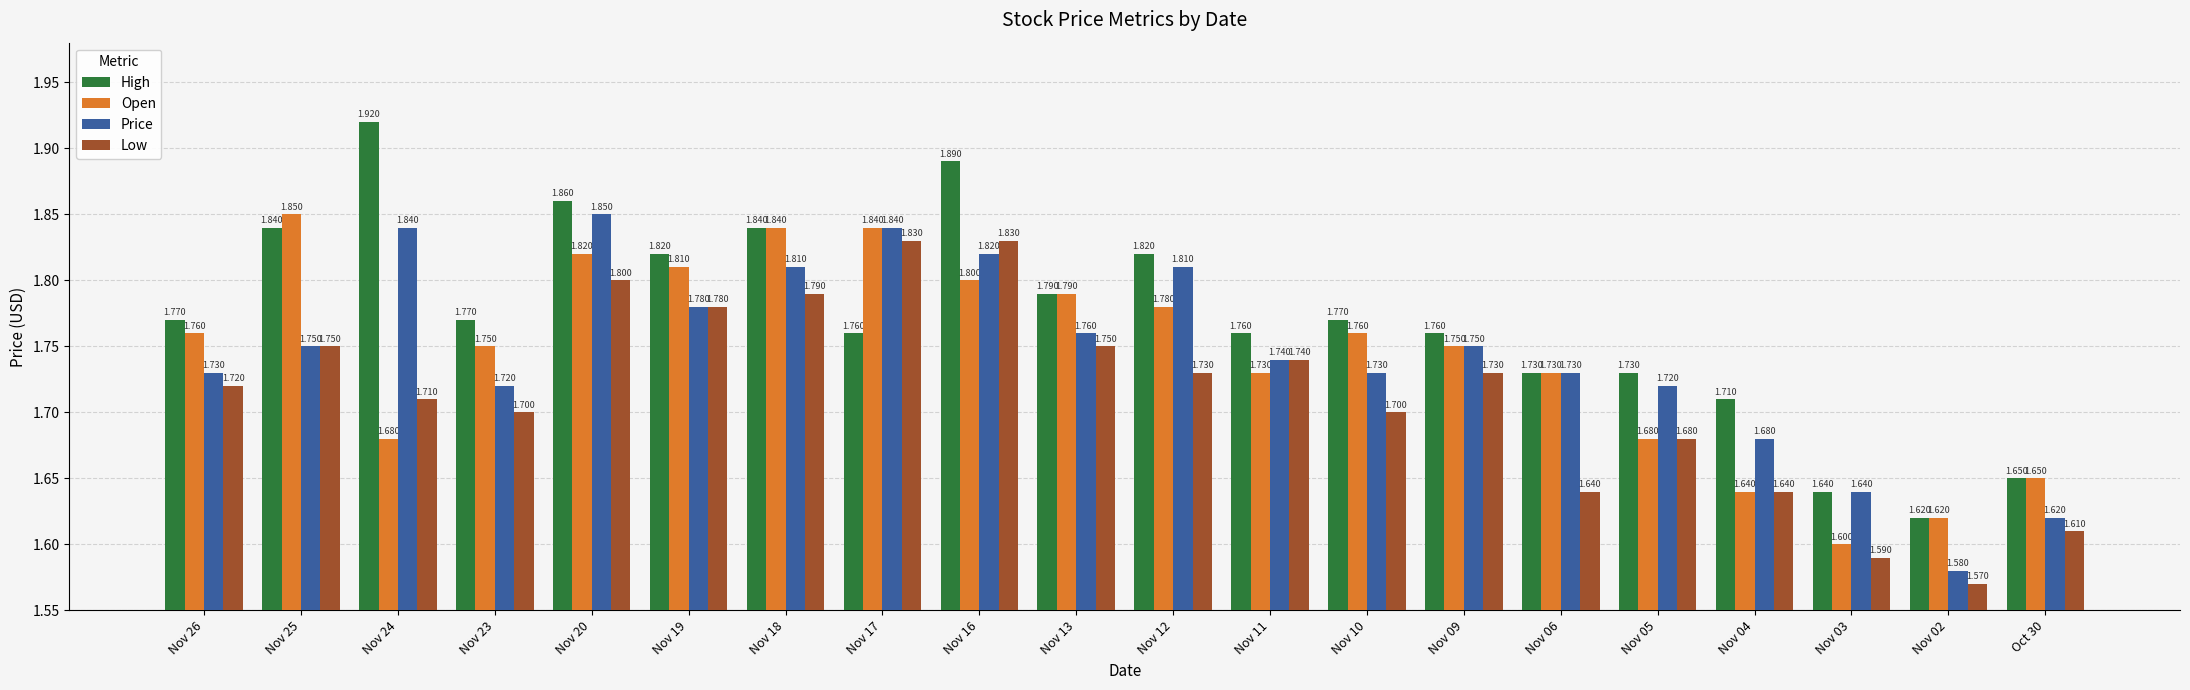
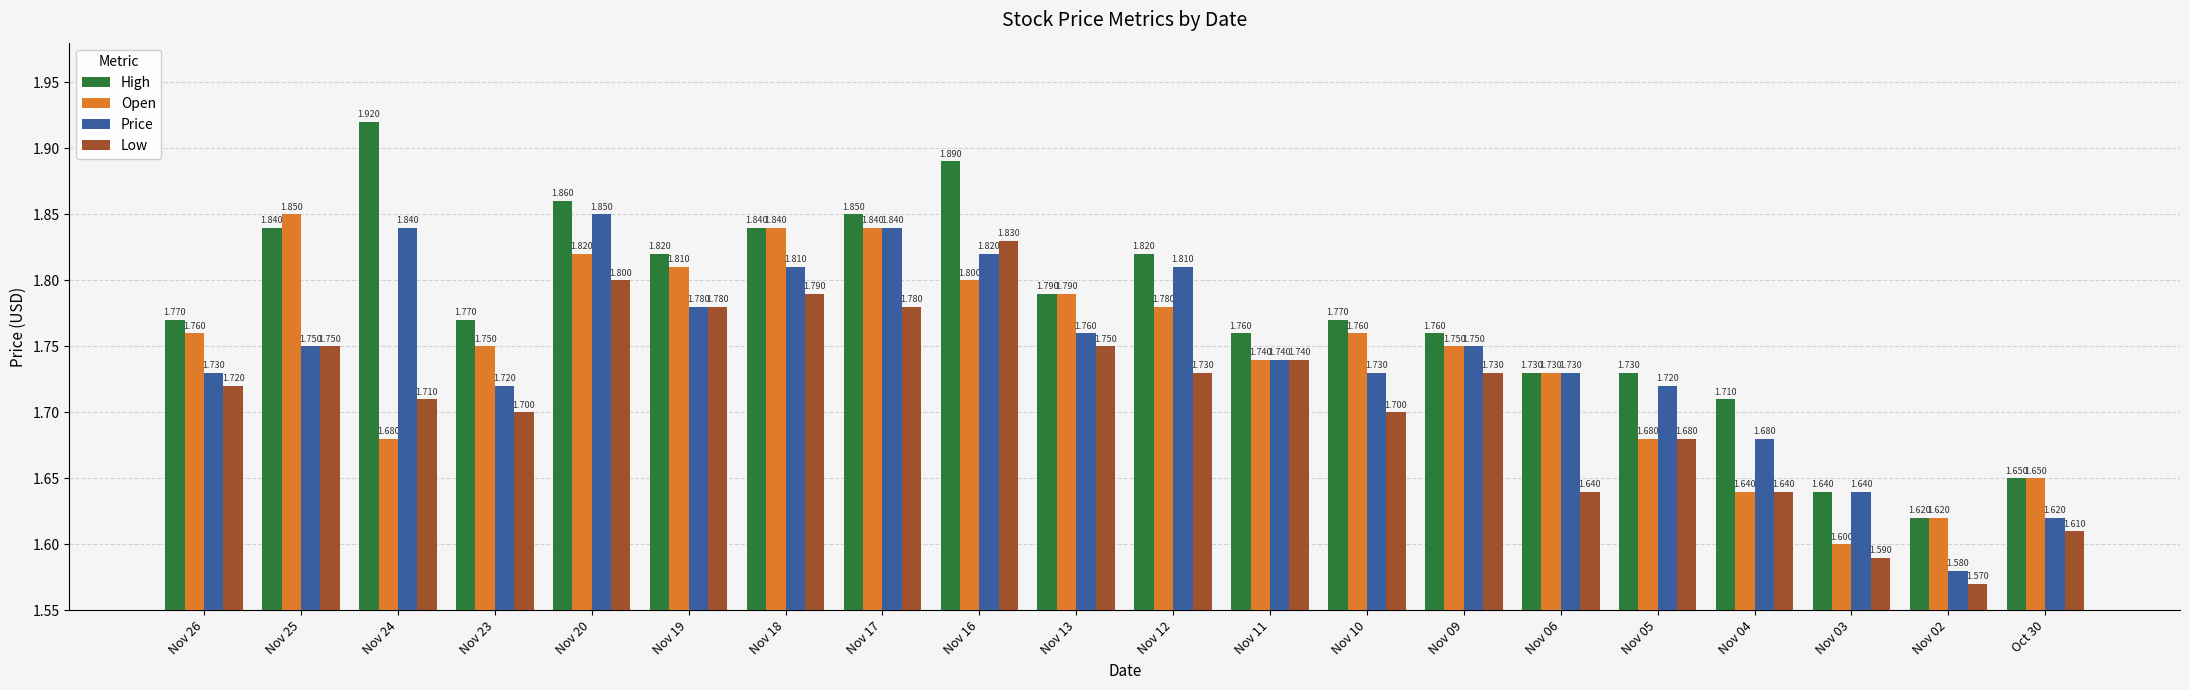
  {
    "High": {
      "Nov 26": 1.770,
      "Nov 25": 1.840,
      "Nov 24": 1.920,
      "Nov 23": 1.770,
      "Nov 20": 1.860,
      "Nov 19": 1.820,
      "Nov 18": 1.840,
-     "Nov 17": 1.760,
+     "Nov 17": 1.850,
      "Nov 16": 1.890,
      "Nov 13": 1.790,
      "Nov 12": 1.820,
      "Nov 11": 1.760,
      "Nov 10": 1.770,
      "Nov 09": 1.760,
      "Nov 06": 1.730,
      "Nov 05": 1.730,
      "Nov 04": 1.710,
      "Nov 03": 1.640,
      "Nov 02": 1.620,
      "Oct 30": 1.650
    },
    "Open": {
      "Nov 26": 1.760,
      "Nov 25": 1.850,
      "Nov 24": 1.680,
      "Nov 23": 1.750,
      "Nov 20": 1.820,
      "Nov 19": 1.810,
      "Nov 18": 1.840,
      "Nov 17": 1.840,
      "Nov 16": 1.800,
      "Nov 13": 1.790,
      "Nov 12": 1.780,
-     "Nov 11": 1.730,
+     "Nov 11": 1.740,
      "Nov 10": 1.760,
      "Nov 09": 1.750,
      "Nov 06": 1.730,
      "Nov 05": 1.680,
      "Nov 04": 1.640,
      "Nov 03": 1.600,
      "Nov 02": 1.620,
      "Oct 30": 1.650
    },
    "Price": {
      "Nov 26": 1.730,
      "Nov 25": 1.750,
      "Nov 24": 1.840,
      "Nov 23": 1.720,
      "Nov 20": 1.850,
      "Nov 19": 1.780,
      "Nov 18": 1.810,
      "Nov 17": 1.840,
      "Nov 16": 1.820,
      "Nov 13": 1.760,
      "Nov 12": 1.810,
      "Nov 11": 1.740,
      "Nov 10": 1.730,
      "Nov 09": 1.750,
      "Nov 06": 1.730,
      "Nov 05": 1.720,
      "Nov 04": 1.680,
      "Nov 03": 1.640,
      "Nov 02": 1.580,
      "Oct 30": 1.620
    },
    "Low": {
      "Nov 26": 1.720,
      "Nov 25": 1.750,
      "Nov 24": 1.710,
      "Nov 23": 1.700,
      "Nov 20": 1.800,
      "Nov 19": 1.780,
      "Nov 18": 1.790,
-     "Nov 17": 1.830,
+     "Nov 17": 1.780,
      "Nov 16": 1.830,
      "Nov 13": 1.750,
      "Nov 12": 1.730,
      "Nov 11": 1.740,
      "Nov 10": 1.700,
      "Nov 09": 1.730,
      "Nov 06": 1.640,
      "Nov 05": 1.680,
      "Nov 04": 1.640,
      "Nov 03": 1.590,
      "Nov 02": 1.570,
      "Oct 30": 1.610
    }
  }
